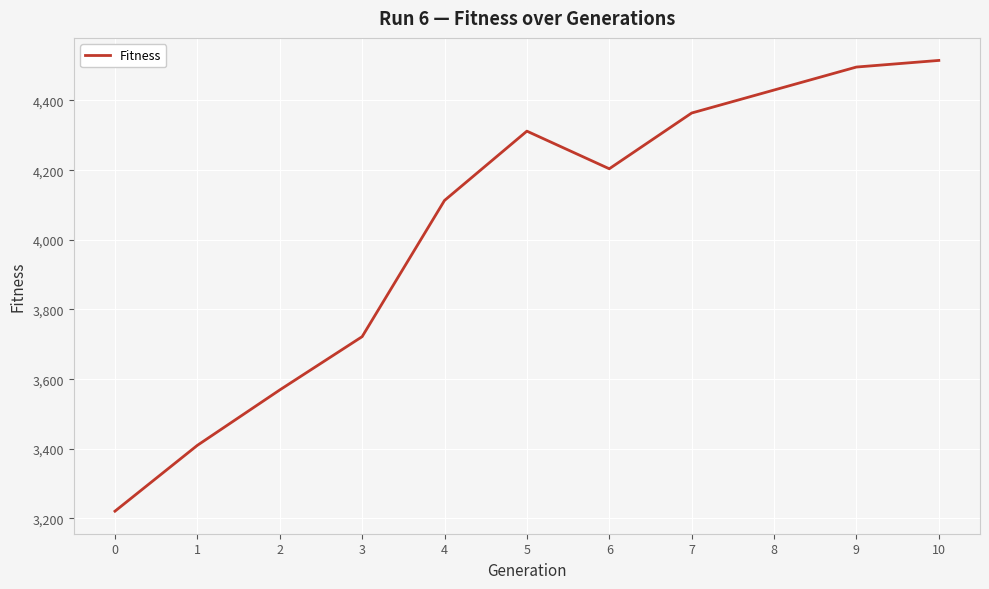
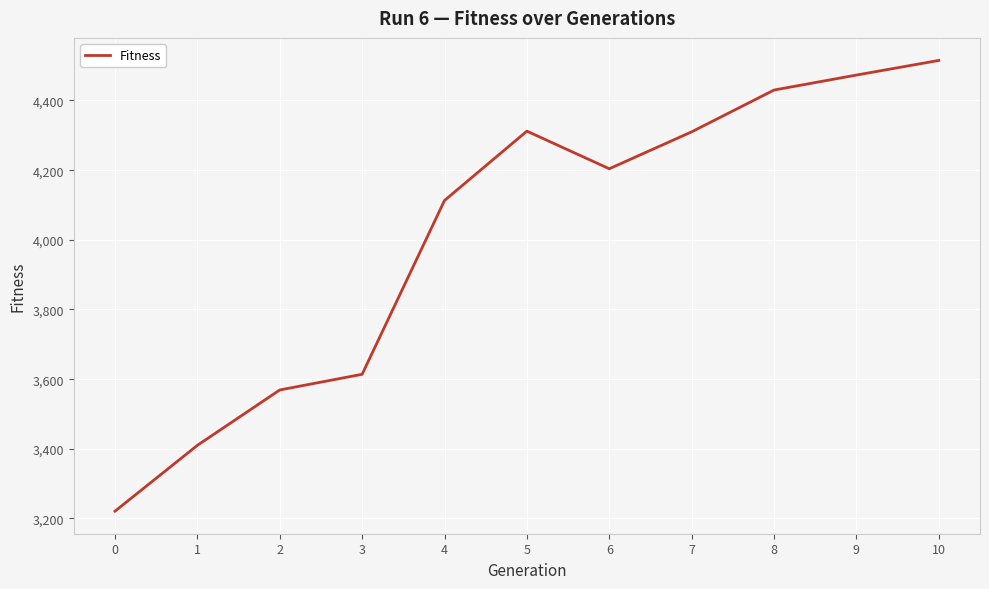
  {
    "0": "3,220",
    "1": "3,410",
    "2": "3,570",
-   "3": "3,720",
+   "3": "3,610",
    "4": "4,110",
    "5": "4,310",
    "6": "4,200",
-   "7": "4,360",
+   "7": "4,310",
    "8": "4,430",
-   "9": "4,500",
+   "9": "4,470",
    "10": "4,520"
  }
